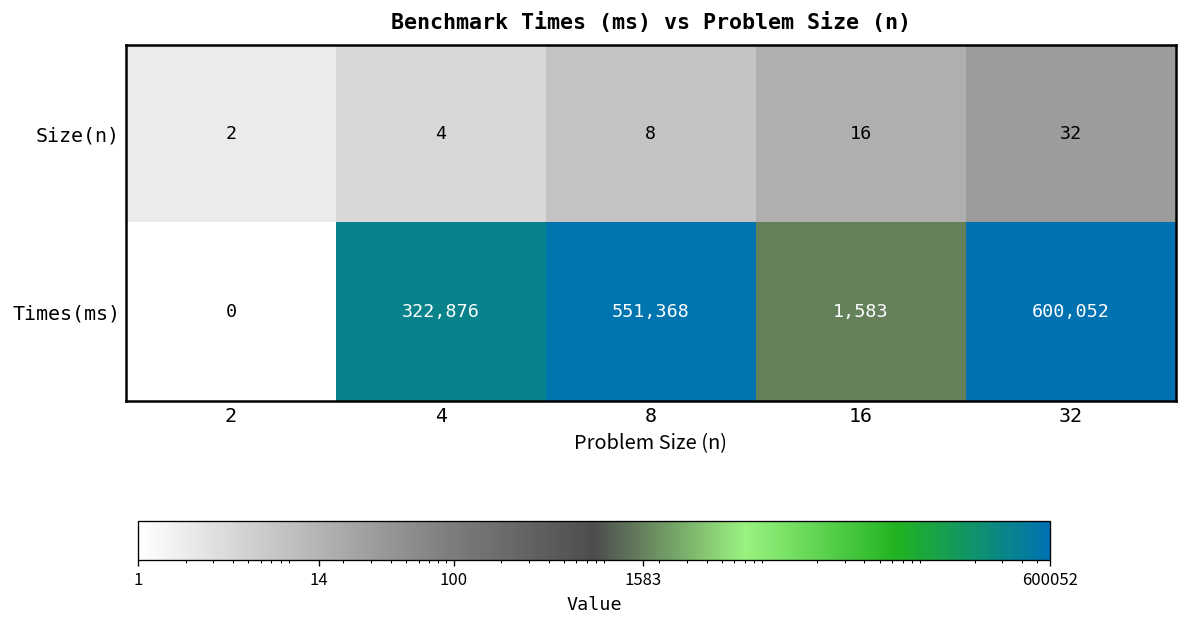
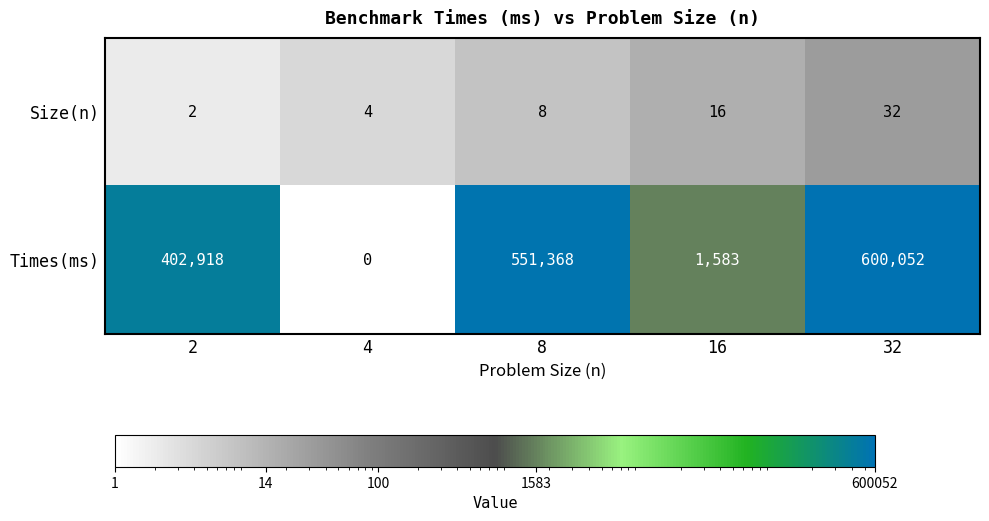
  {
    "Size(n)": {
      "2": "2",
      "4": "4",
      "8": "8",
      "16": "16",
      "32": "32"
    },
    "Times(ms)": {
-     "2": "0",
-     "4": "322,876",
+     "2": "402,918",
+     "4": "0",
      "8": "551,368",
      "16": "1,583",
      "32": "600,052"
    }
  }
